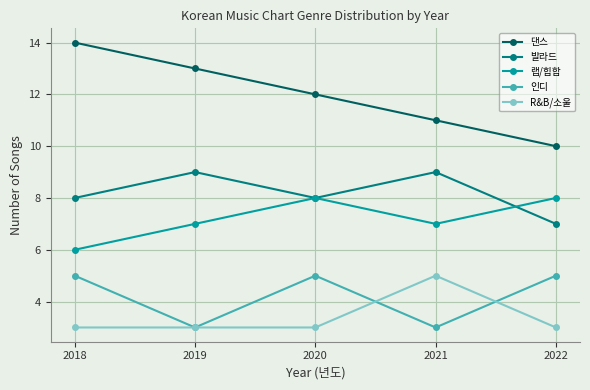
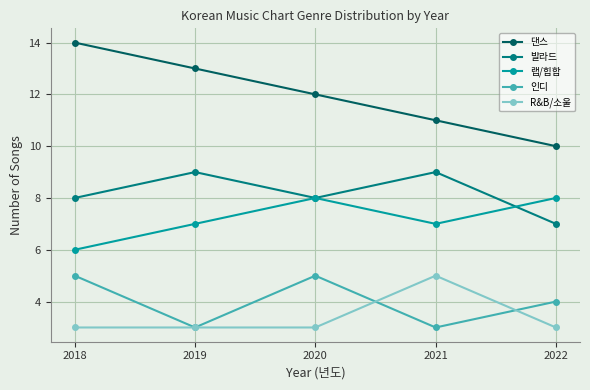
  {
    "인디": {
      "2018": 5,
      "2020": 5,
      "2021": 3,
-     "2022": 5
+     "2022": 4
    },
    "R&B/소울": {
      "2018": 3,
      "2020": 3,
      "2021": 5,
      "2022": 3
    }
  }
